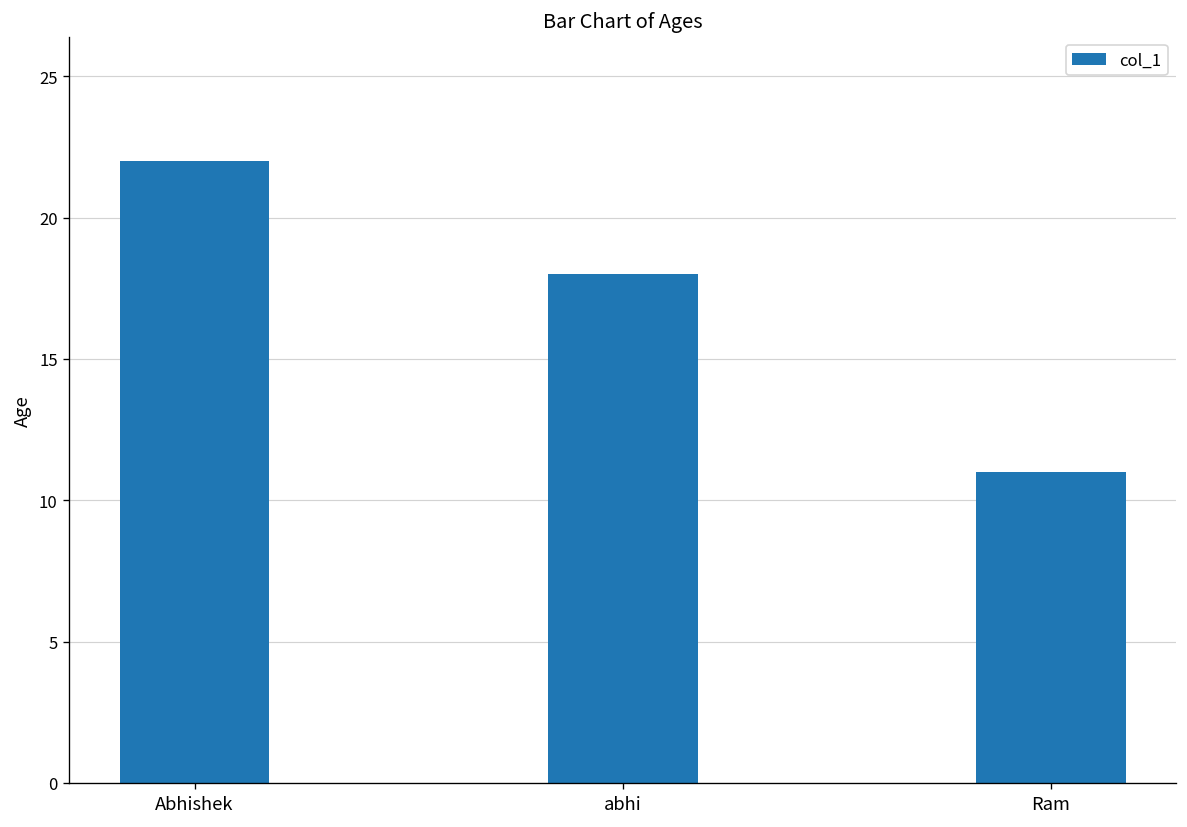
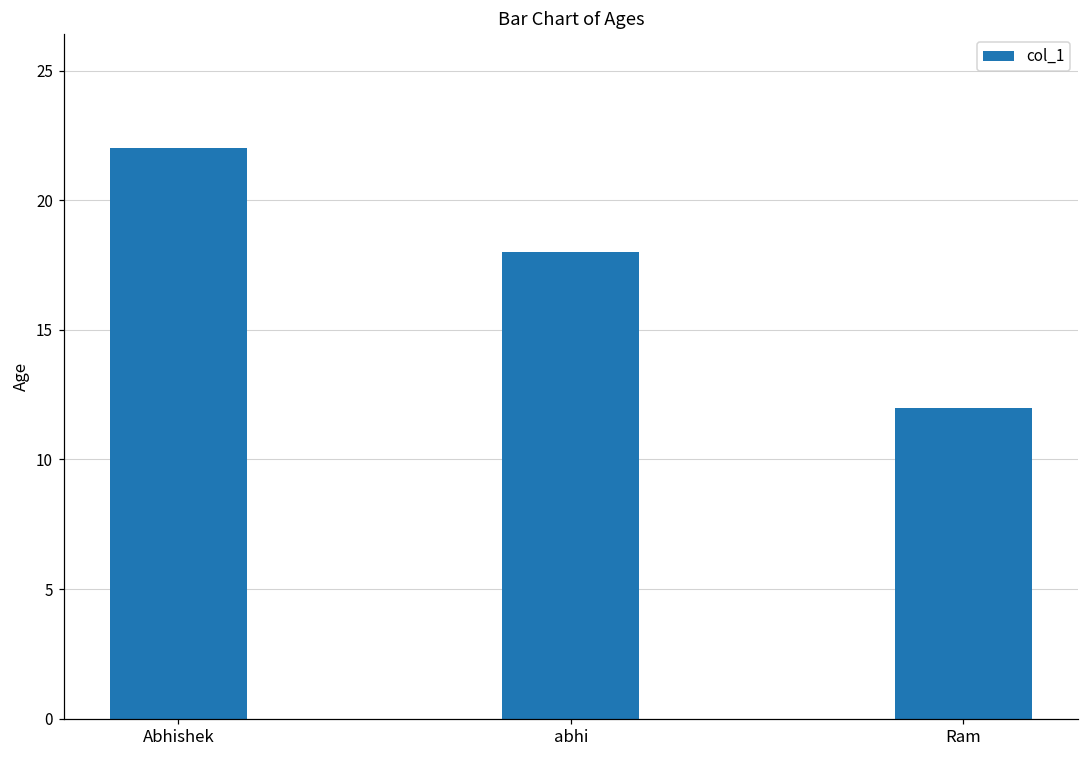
  {
    "Abhishek": 22,
    "abhi": 18,
-   "Ram": 11
+   "Ram": 12
  }
